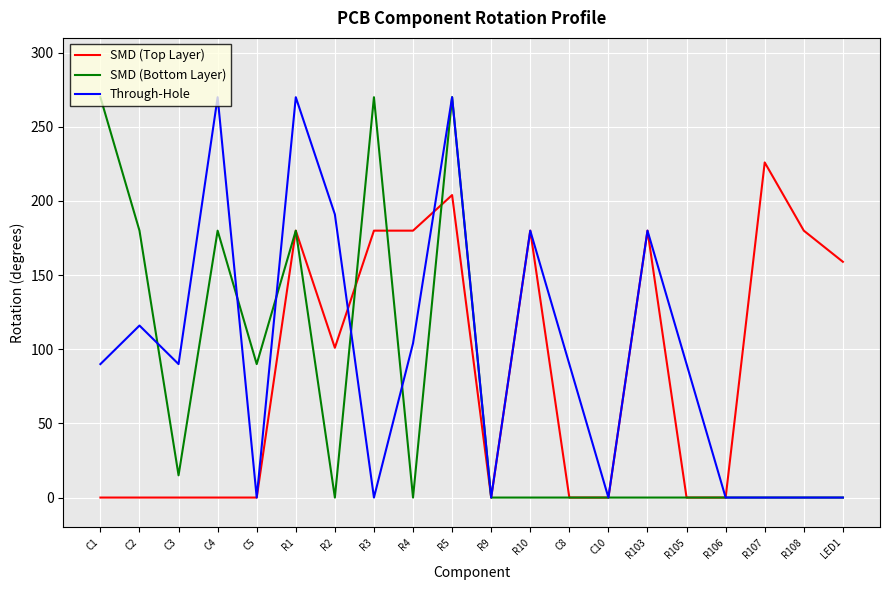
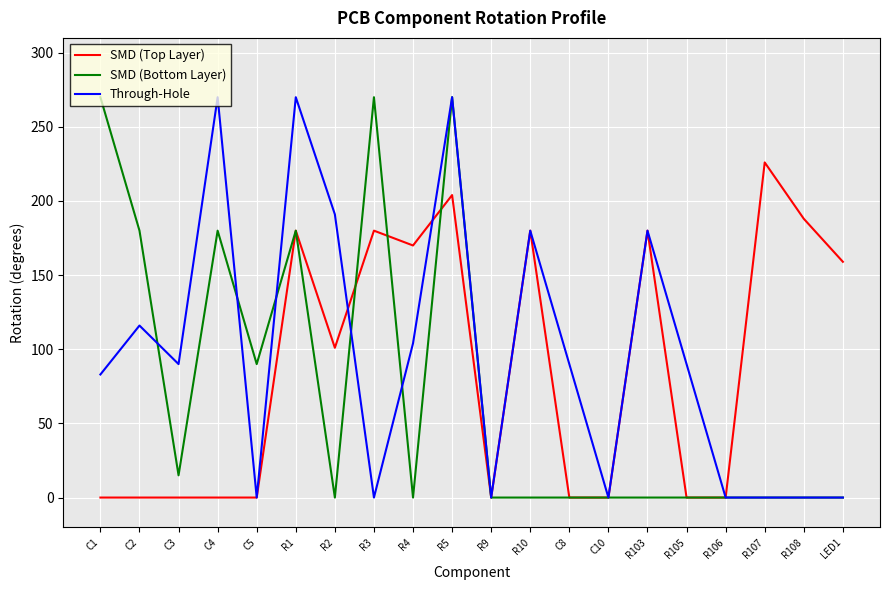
  {
    "SMD (Top Layer)": {
      "C1": 0,
      "C2": 0,
      "C3": 0,
      "C4": 0,
      "R2": 101,
      "R3": 180,
-     "R4": 180,
+     "R4": 170,
      "R5": 204,
      "R107": 226,
-     "R108": 180,
+     "R108": 188,
      "LED1": 159
    },
    "SMD (Bottom Layer)": {
      "C2": 180,
      "C3": 15,
      "C4": 180,
      "C5": 90,
      "R2": 0,
      "R3": 270,
      "R4": 0,
      "R10": 0,
      "R103": 0
    },
    "Through-Hole": {
-     "C1": 90,
+     "C1": 83,
      "C2": 116,
      "C3": 90,
      "R1": 270,
      "R2": 191,
      "R3": 0,
      "R4": 104,
      "C8": 90,
      "R105": 90
    }
  }
